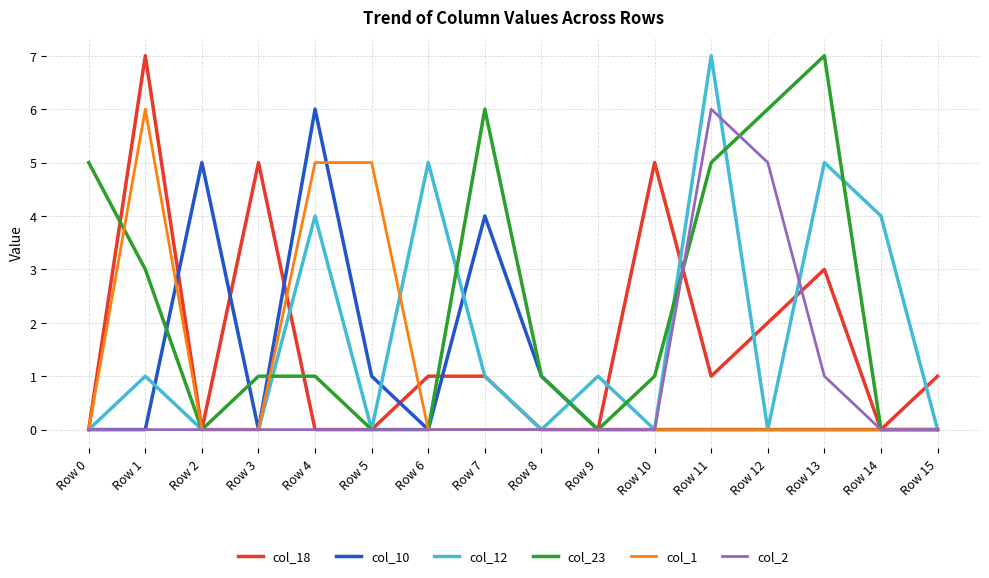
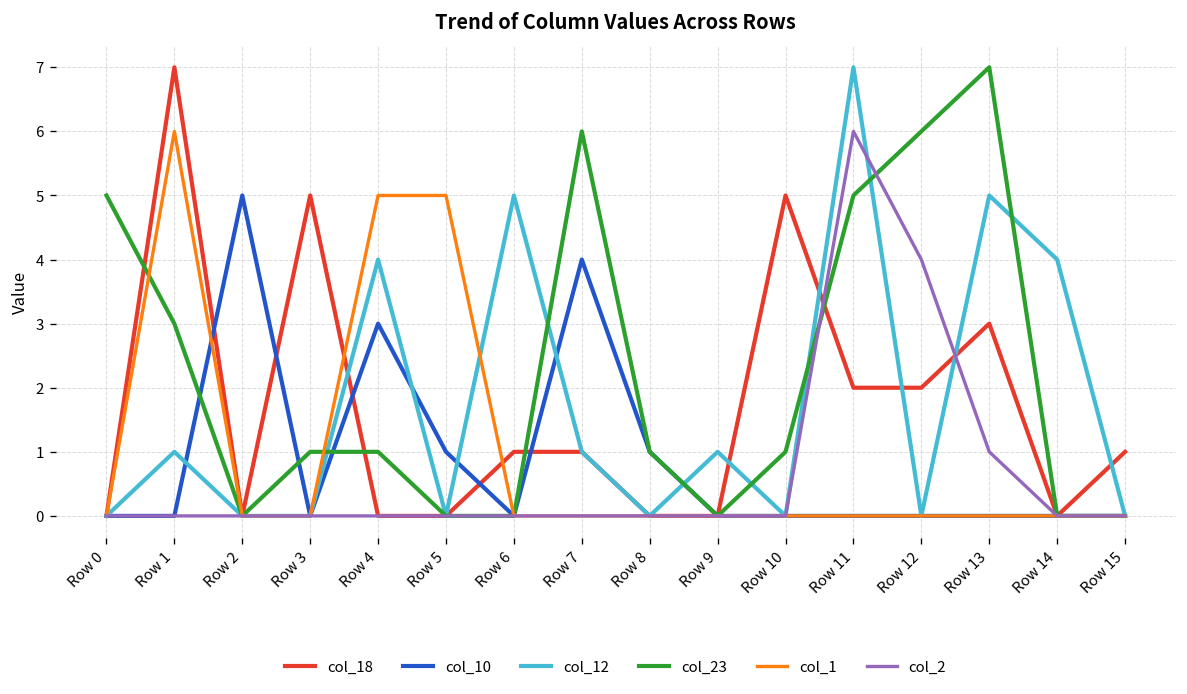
  {
    "col_18": {
      "Row 1": 7,
      "Row 3": 5,
      "Row 6": 1,
      "Row 10": 5,
-     "Row 11": 1,
+     "Row 11": 2,
      "Row 12": 2,
      "Row 13": 3,
      "Row 15": 1
    },
    "col_10": {
      "Row 2": 5,
-     "Row 4": 6,
+     "Row 4": 3,
      "Row 5": 1,
      "Row 7": 4
    },
    "col_12": {
      "Row 1": 1,
      "Row 4": 4,
      "Row 6": 5,
      "Row 9": 1,
      "Row 11": 7,
      "Row 13": 5,
      "Row 14": 4
    },
    "col_23": {
      "Row 0": 5,
      "Row 1": 3,
      "Row 3": 1,
      "Row 4": 1,
      "Row 7": 6,
      "Row 10": 1,
      "Row 11": 5,
      "Row 12": 6,
      "Row 13": 7
    },
    "col_1": {
      "Row 1": 6,
      "Row 4": 5,
      "Row 5": 5
    },
    "col_2": {
      "Row 11": 6,
-     "Row 12": 5,
+     "Row 12": 4,
      "Row 13": 1
    }
  }
